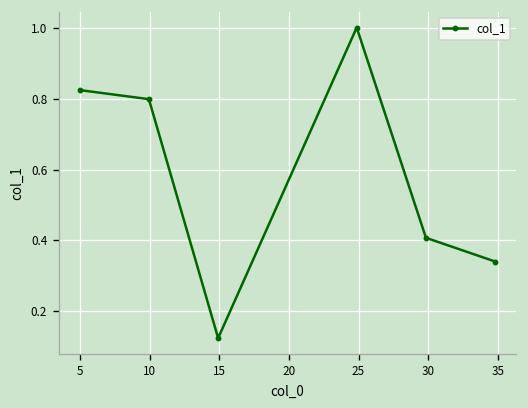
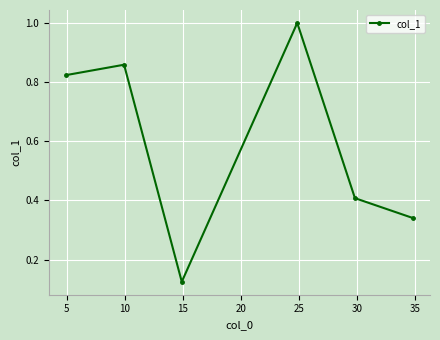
  {
    "5": 0.82,
-   "10": 0.80,
+   "10": 0.86,
    "15": 0.12
  }
